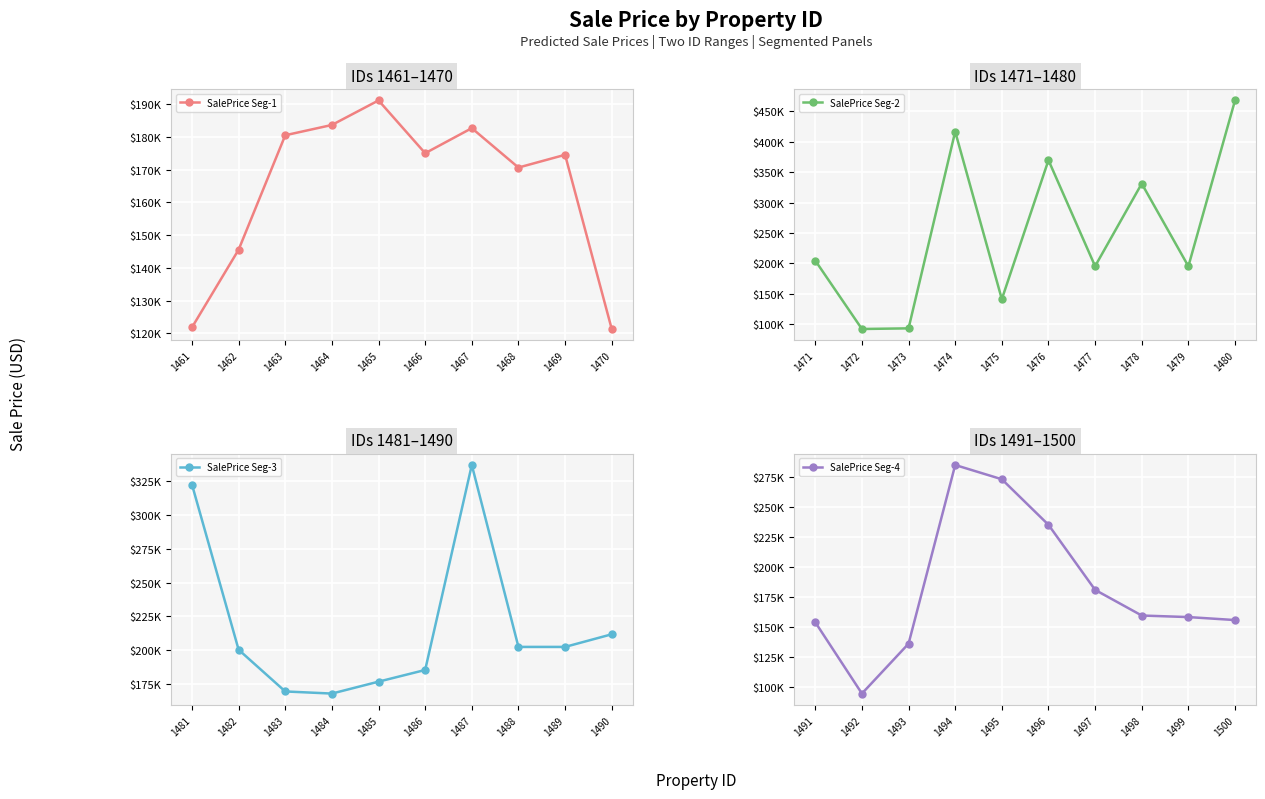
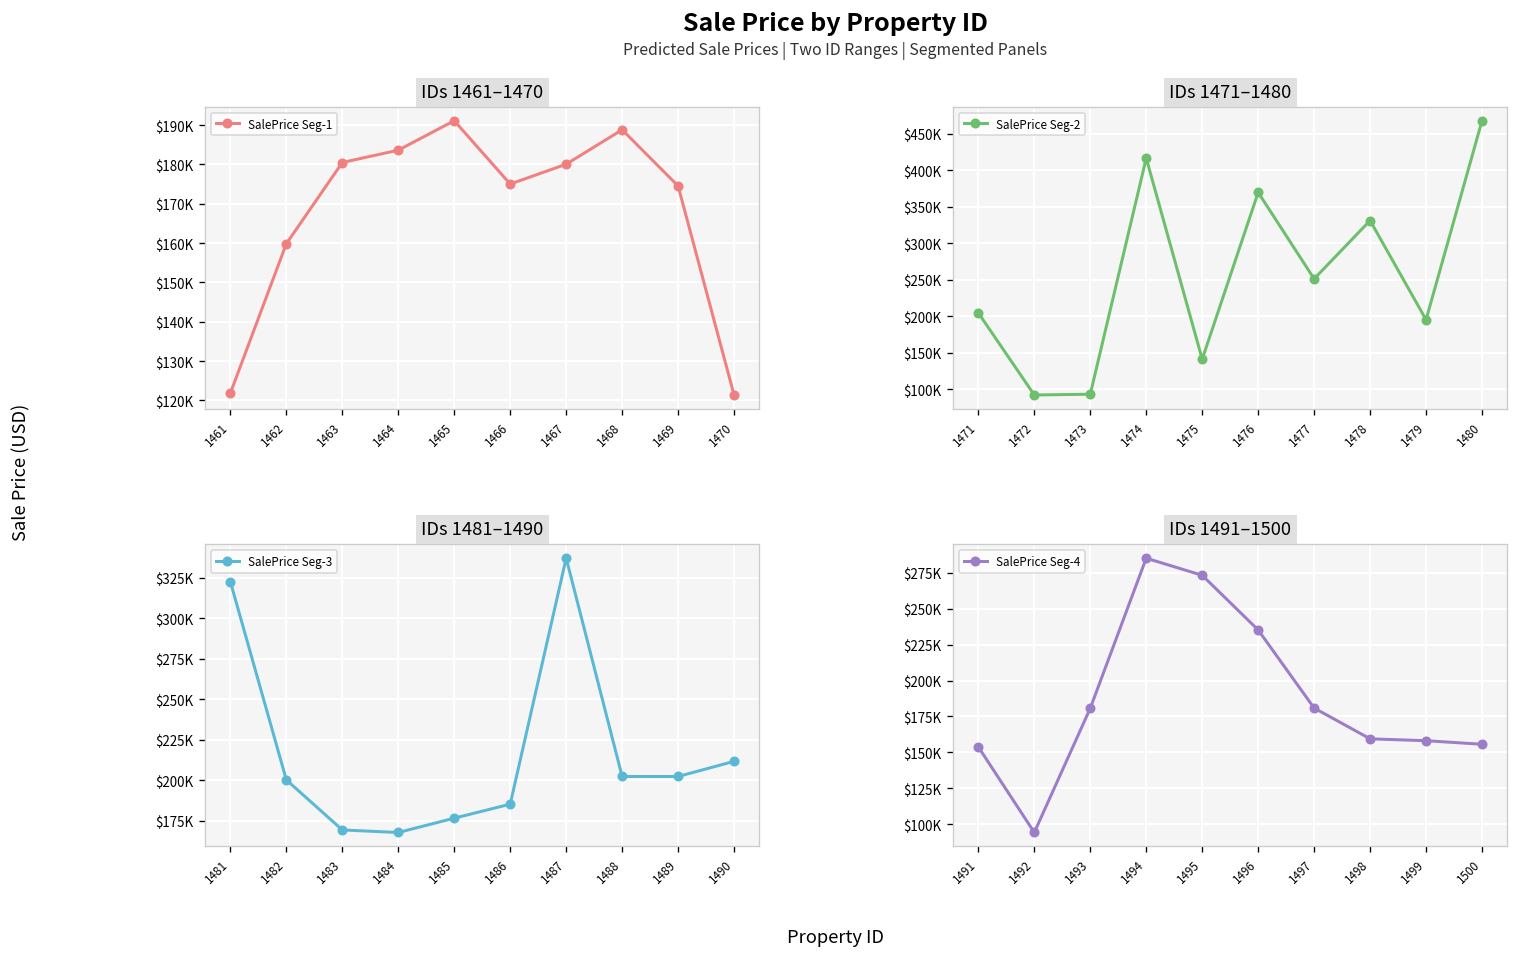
  {
    "IDs 1461–1470": {
      "1461": "$122000",
-     "1462": "$146000",
+     "1462": "$160000",
      "1463": "$180000",
      "1464": "$184000",
      "1465": "$191000",
      "1466": "$175000",
-     "1467": "$183000",
-     "1468": "$171000",
+     "1467": "$180000",
+     "1468": "$189000",
      "1469": "$175000",
      "1470": "$121000"
    },
    "IDs 1471–1480": {
      "1471": "$200000",
      "1472": "$90000",
      "1473": "$90000",
      "1474": "$420000",
      "1475": "$140000",
      "1476": "$370000",
-     "1477": "$200000",
+     "1477": "$250000",
      "1478": "$330000",
      "1479": "$200000",
      "1480": "$470000"
    },
    "IDs 1481–1490": {
      "1481": "$322000",
      "1482": "$200000",
      "1483": "$169000",
      "1484": "$168000",
      "1485": "$177000",
      "1486": "$185000",
      "1487": "$337000",
      "1488": "$202000",
      "1489": "$202000",
      "1490": "$212000"
    },
    "IDs 1491–1500": {
      "1491": "$154000",
      "1492": "$94000",
-     "1493": "$136000",
+     "1493": "$181000",
      "1494": "$285000",
      "1495": "$273000",
      "1496": "$235000",
      "1497": "$181000",
      "1498": "$159000",
      "1499": "$158000",
      "1500": "$156000"
    }
  }
